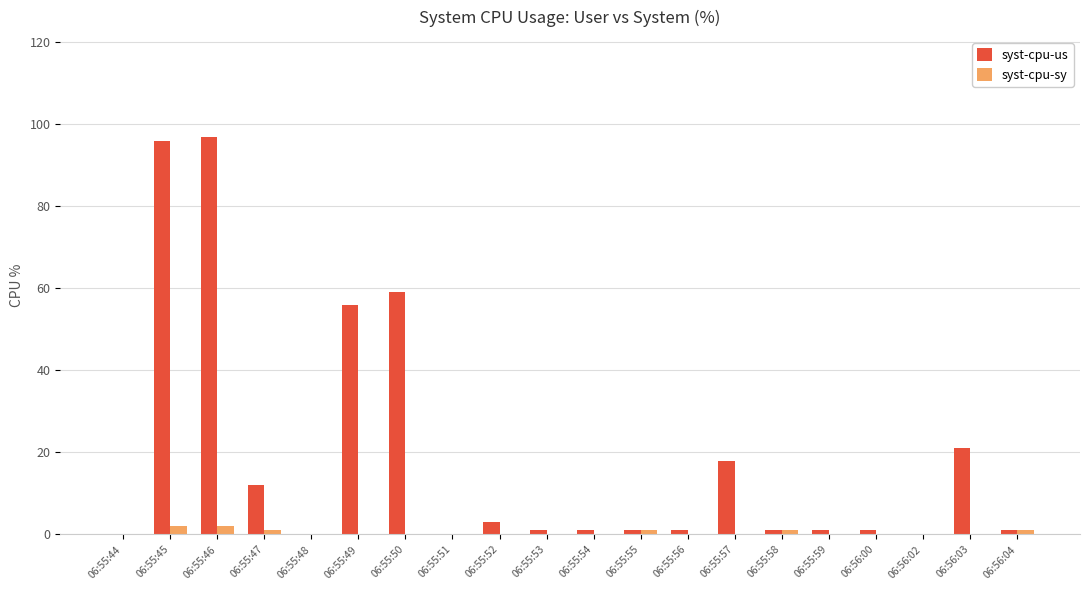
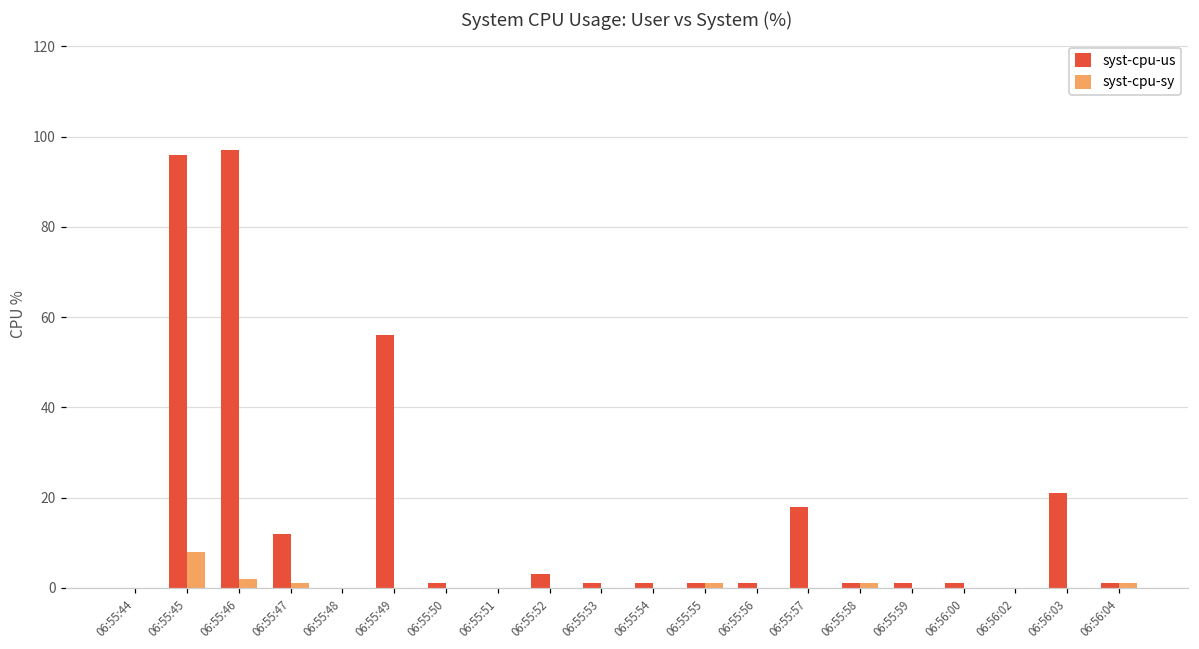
  {
    "syst-cpu-us": {
      "06:55:44": 0,
      "06:55:45": 96,
      "06:55:46": 97,
      "06:55:47": 12,
      "06:55:48": 0,
      "06:55:49": 56,
-     "06:55:50": 59,
+     "06:55:50": 1,
      "06:55:51": 0,
      "06:55:52": 3,
      "06:55:53": 1,
      "06:55:54": 1,
      "06:55:55": 1,
      "06:55:56": 1,
      "06:55:57": 18,
      "06:55:58": 1,
      "06:55:59": 1,
      "06:56:00": 1,
      "06:56:02": 0,
      "06:56:03": 21,
      "06:56:04": 1
    },
    "syst-cpu-sy": {
      "06:55:44": 0,
-     "06:55:45": 2,
+     "06:55:45": 8,
      "06:55:46": 2,
      "06:55:47": 1,
      "06:55:48": 0,
      "06:55:49": 0,
      "06:55:50": 0,
      "06:55:51": 0,
      "06:55:52": 0,
      "06:55:53": 0,
      "06:55:54": 0,
      "06:55:55": 1,
      "06:55:56": 0,
      "06:55:57": 0,
      "06:55:58": 1,
      "06:55:59": 0,
      "06:56:00": 0,
      "06:56:02": 0,
      "06:56:03": 0,
      "06:56:04": 1
    }
  }
